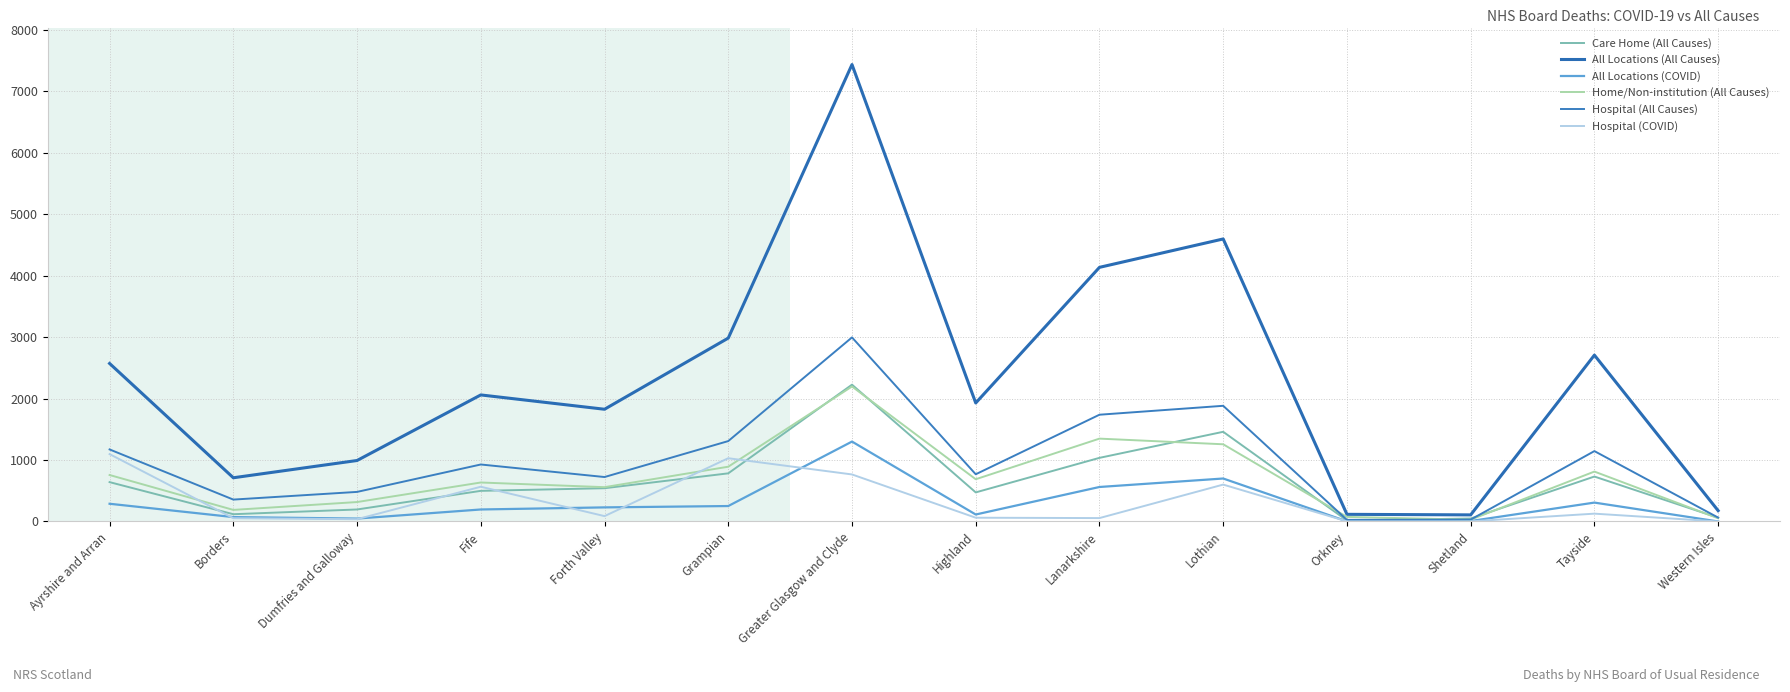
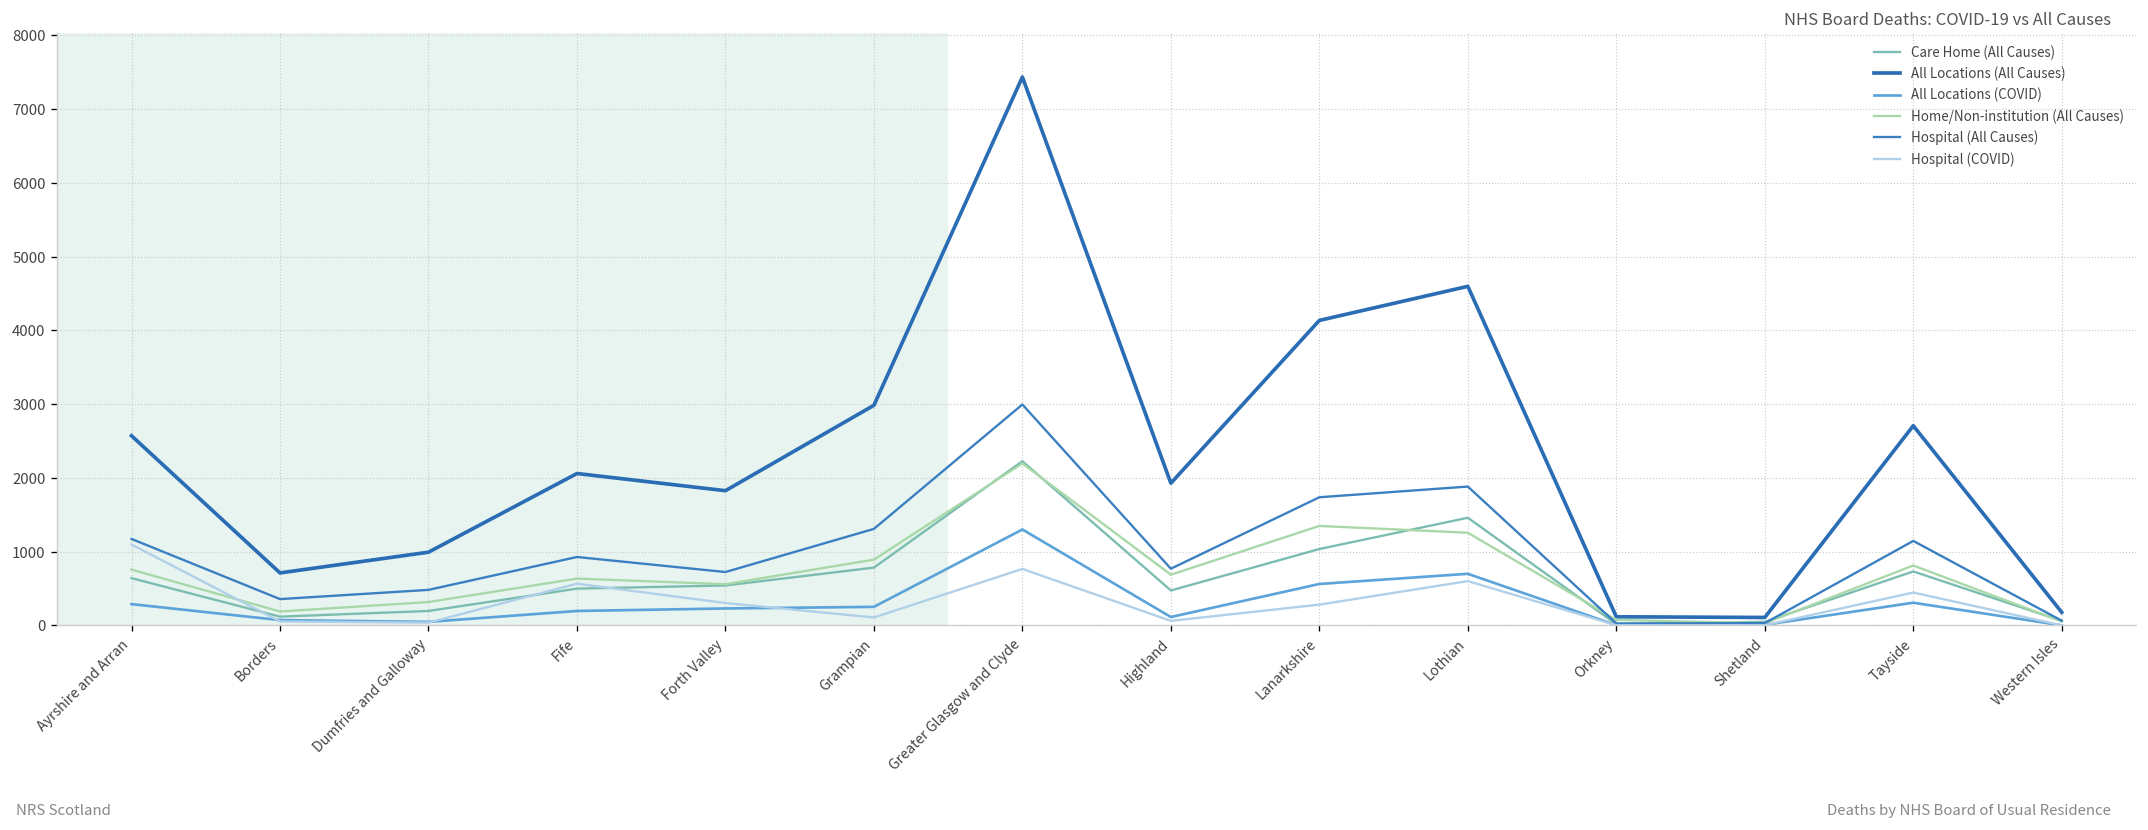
  {
    "Hospital (COVID)": {
      "Ayrshire and Arran": 1100,
      "Fife": 600,
-     "Forth Valley": 100,
-     "Grampian": 1000,
+     "Forth Valley": 300,
+     "Grampian": 100,
      "Greater Glasgow and Clyde": 800,
      "Highland": 100,
-     "Lanarkshire": 100,
+     "Lanarkshire": 300,
      "Lothian": 600,
-     "Tayside": 100
+     "Tayside": 400
    }
  }
